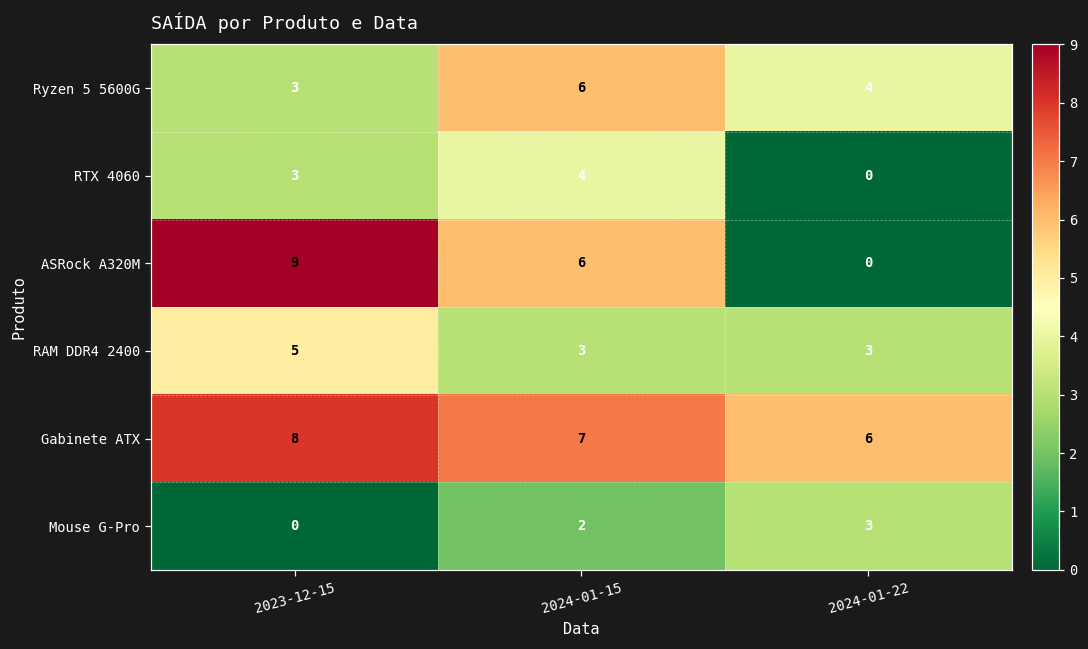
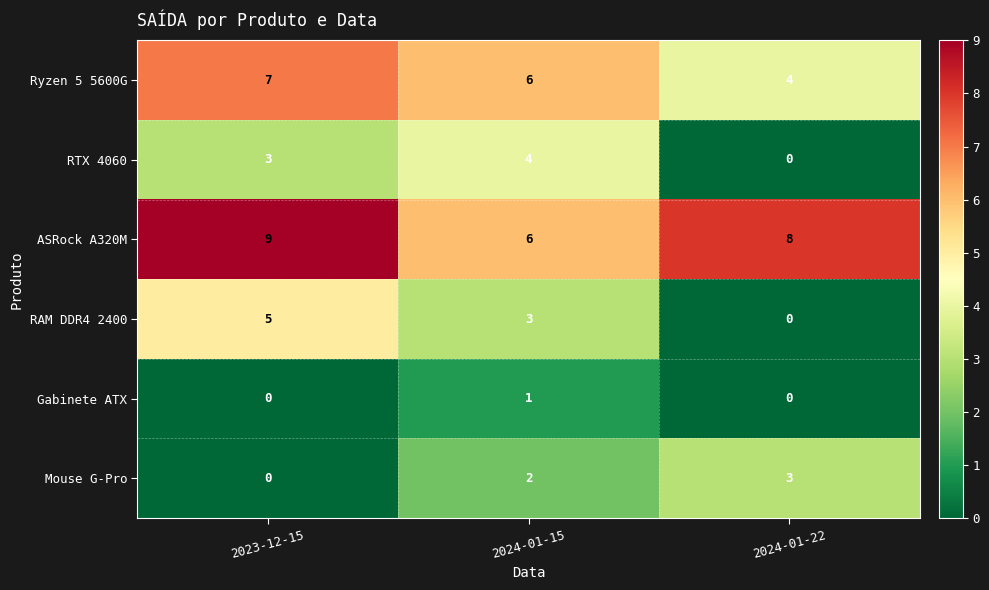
  {
    "Ryzen 5 5600G": {
-     "2023-12-15": 3,
+     "2023-12-15": 7,
      "2024-01-15": 6,
      "2024-01-22": 4
    },
    "RTX 4060": {
      "2023-12-15": 3,
      "2024-01-15": 4,
      "2024-01-22": 0
    },
    "ASRock A320M": {
      "2023-12-15": 9,
      "2024-01-15": 6,
-     "2024-01-22": 0
+     "2024-01-22": 8
    },
    "RAM DDR4 2400": {
      "2023-12-15": 5,
      "2024-01-15": 3,
-     "2024-01-22": 3
+     "2024-01-22": 0
    },
    "Gabinete ATX": {
-     "2023-12-15": 8,
-     "2024-01-15": 7,
-     "2024-01-22": 6
+     "2023-12-15": 0,
+     "2024-01-15": 1,
+     "2024-01-22": 0
    },
    "Mouse G-Pro": {
      "2023-12-15": 0,
      "2024-01-15": 2,
      "2024-01-22": 3
    }
  }
